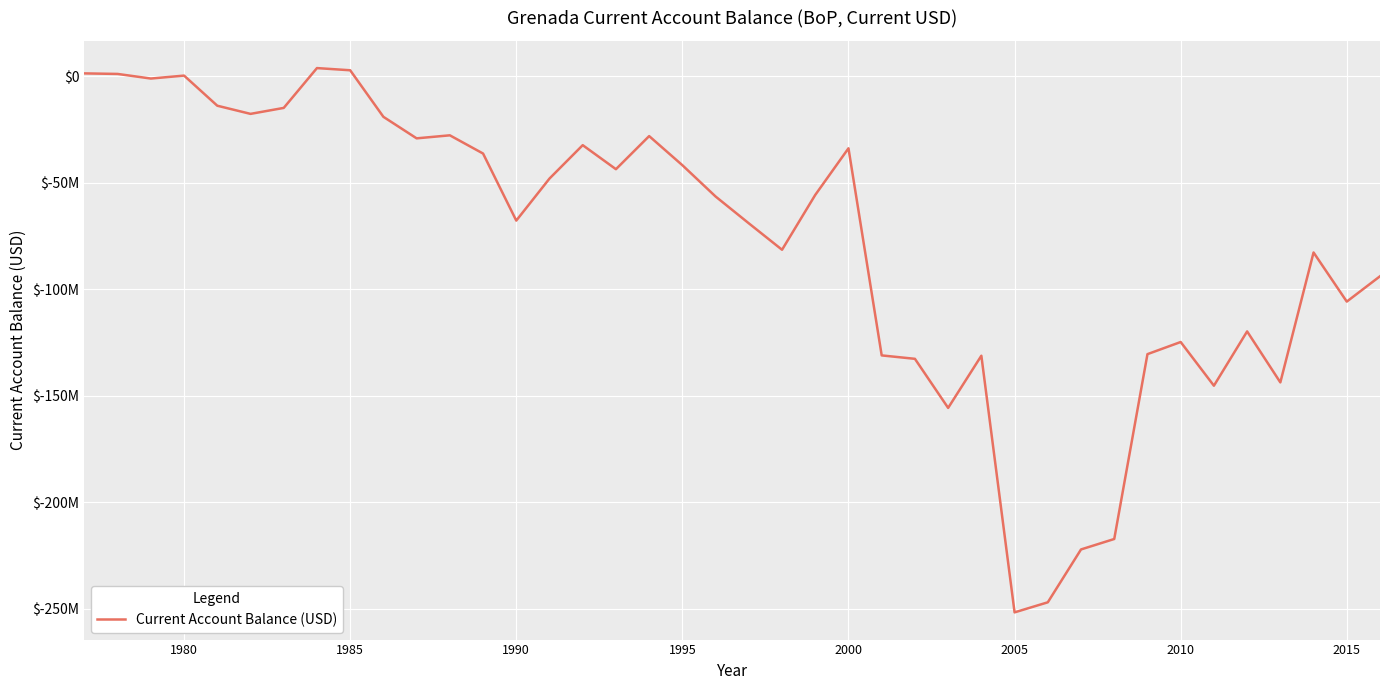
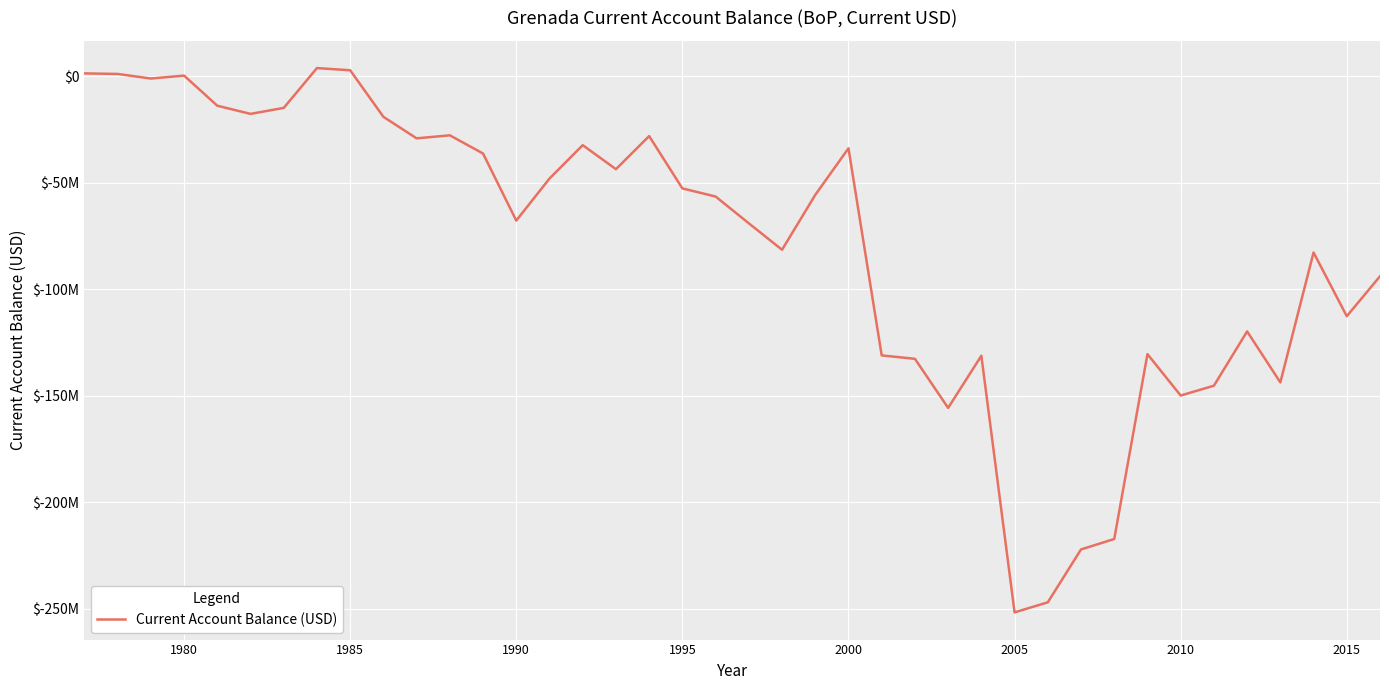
  {
    "1980": "$0",
    "1985": "$3000000",
    "1990": "$-68000000",
-   "1995": "$-42000000",
+   "1995": "$-53000000",
    "2000": "$-34000000",
    "2005": "$-252000000",
-   "2010": "$-125000000",
-   "2015": "$-106000000"
+   "2010": "$-150000000",
+   "2015": "$-113000000"
  }
